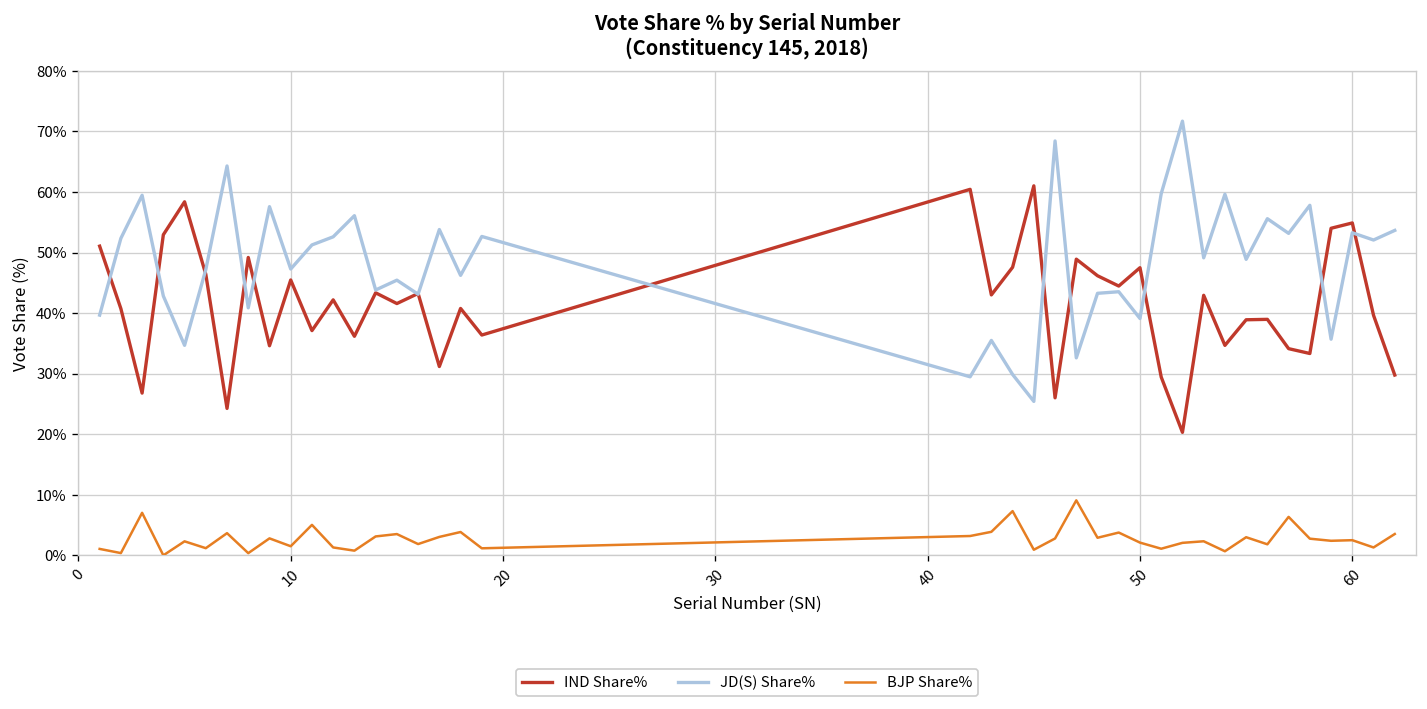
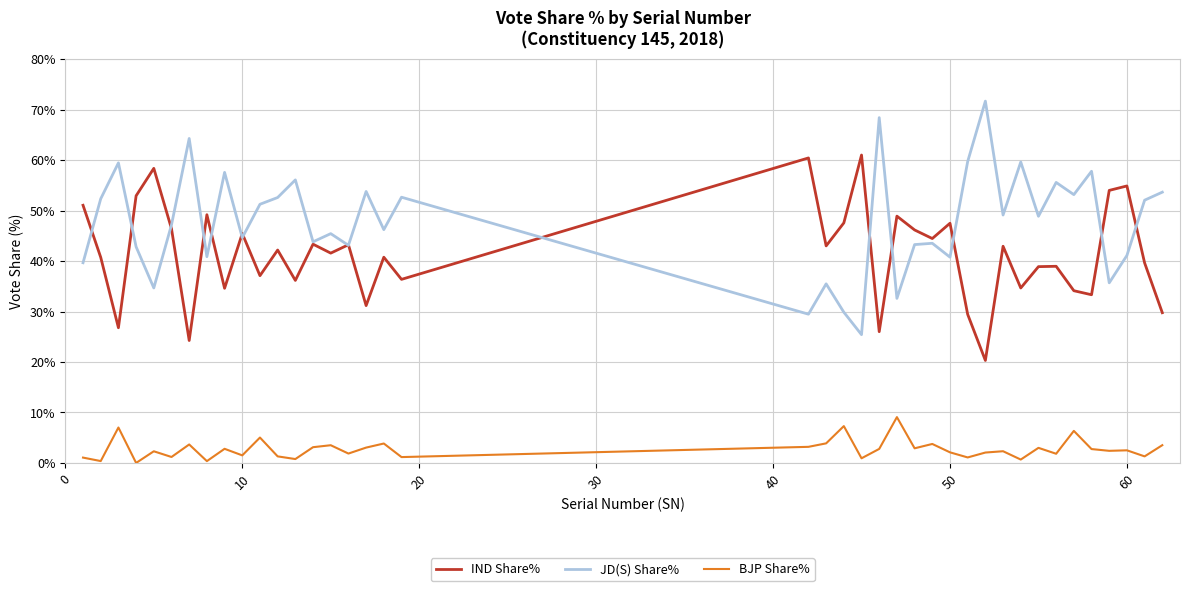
  {
    "IND Share%": {
      "10": "45%",
      "50": "48%",
      "60": "55%"
    },
    "JD(S) Share%": {
-     "10": "47%",
-     "50": "39%",
-     "60": "53%"
+     "10": "45%",
+     "50": "41%",
+     "60": "41%"
    },
    "BJP Share%": {
      "10": "2%",
      "50": "2%",
      "60": "3%"
    }
  }
